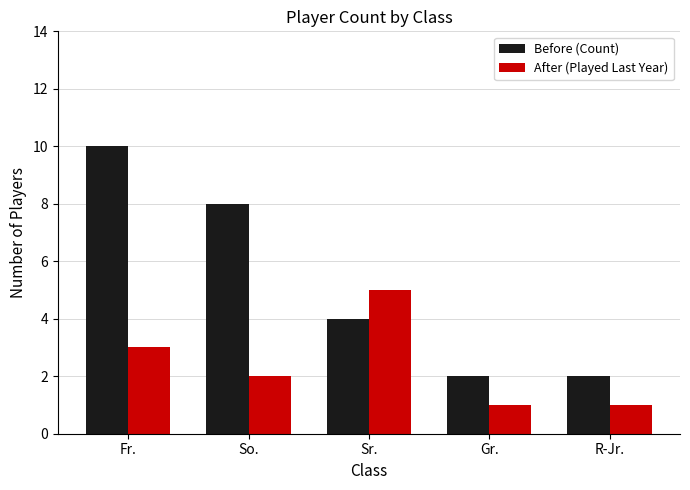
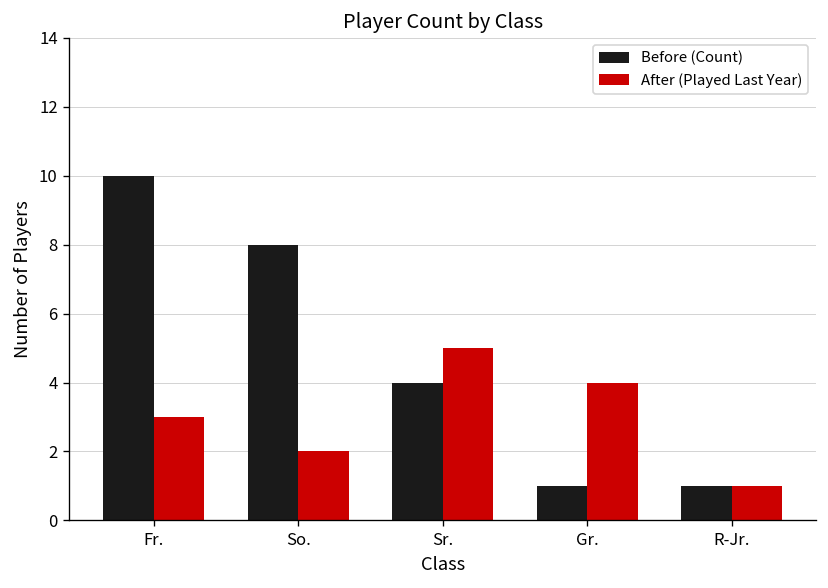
  {
    "Before (Count)": {
      "Fr.": 10,
      "So.": 8,
      "Sr.": 4,
-     "Gr.": 2,
-     "R-Jr.": 2
+     "Gr.": 1,
+     "R-Jr.": 1
    },
    "After (Played Last Year)": {
      "Fr.": 3,
      "So.": 2,
      "Sr.": 5,
-     "Gr.": 1,
+     "Gr.": 4,
      "R-Jr.": 1
    }
  }
